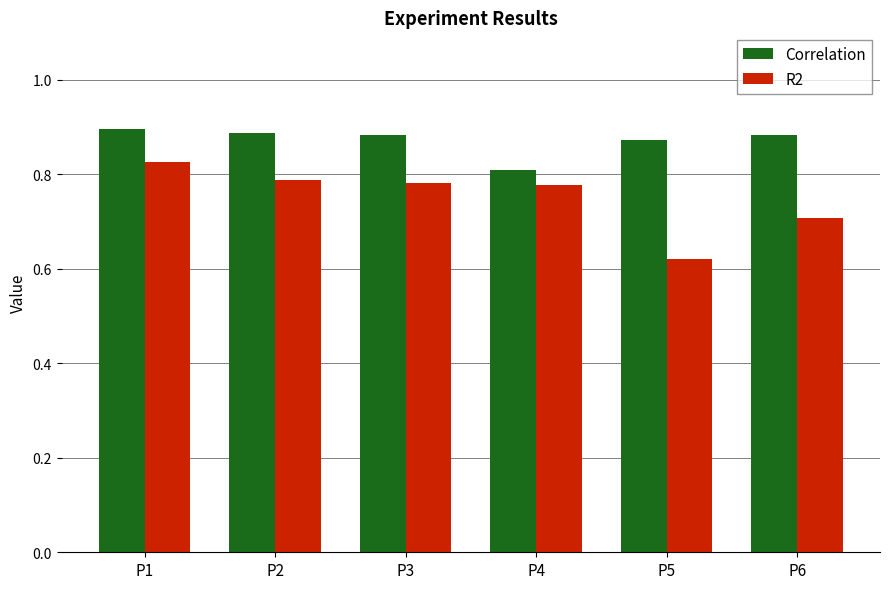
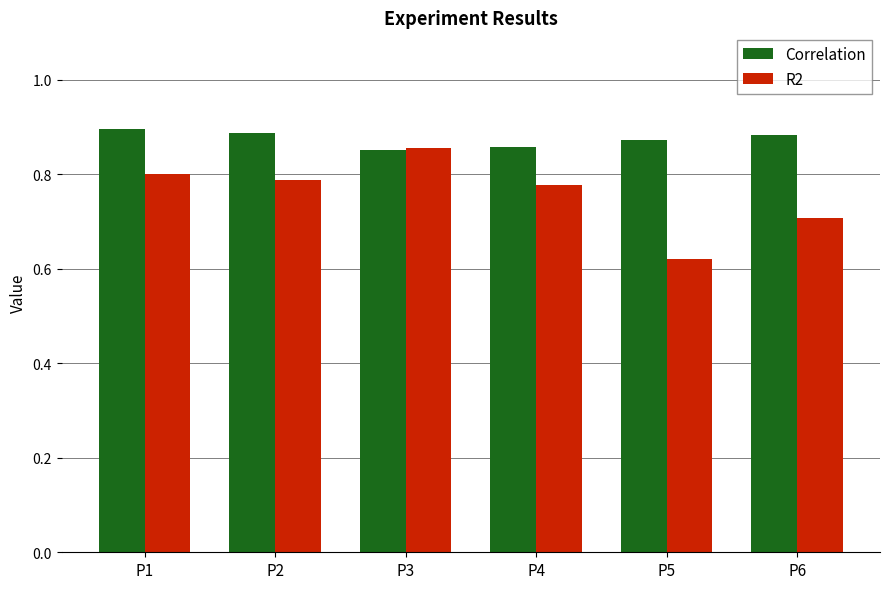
  {
    "Correlation": {
      "P1": 0.89,
      "P2": 0.89,
-     "P3": 0.88,
-     "P4": 0.81,
+     "P3": 0.85,
+     "P4": 0.86,
      "P5": 0.87,
      "P6": 0.88
    },
    "R2": {
-     "P1": 0.83,
+     "P1": 0.80,
      "P2": 0.79,
-     "P3": 0.78,
+     "P3": 0.85,
      "P4": 0.78,
      "P5": 0.62,
      "P6": 0.71
    }
  }
